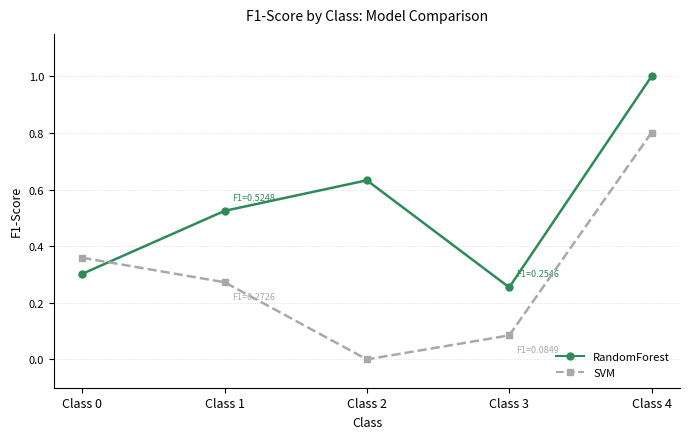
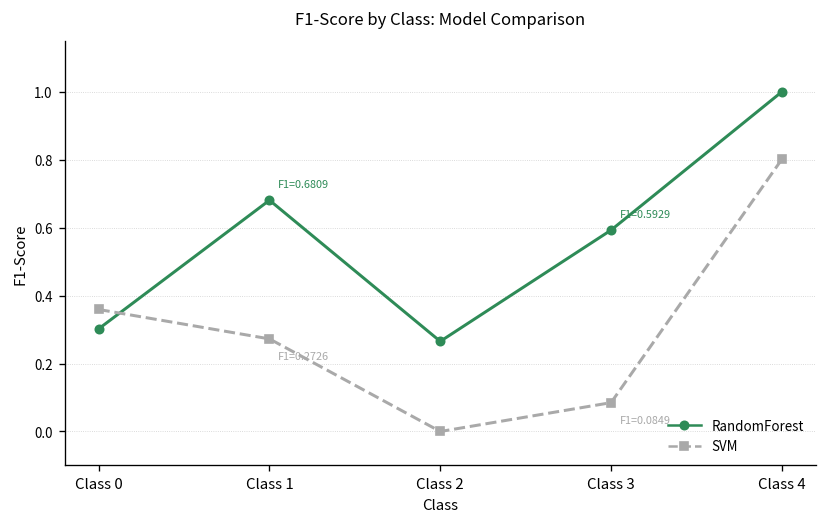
  {
    "RandomForest": {
-     "Class 1": 0.5248,
-     "Class 2": 0.63,
-     "Class 3": 0.2546
+     "Class 1": 0.6809,
+     "Class 2": 0.27,
+     "Class 3": 0.5929
    },
    "SVM": {
      "Class 1": 0.2726,
      "Class 3": 0.0849
    }
  }
